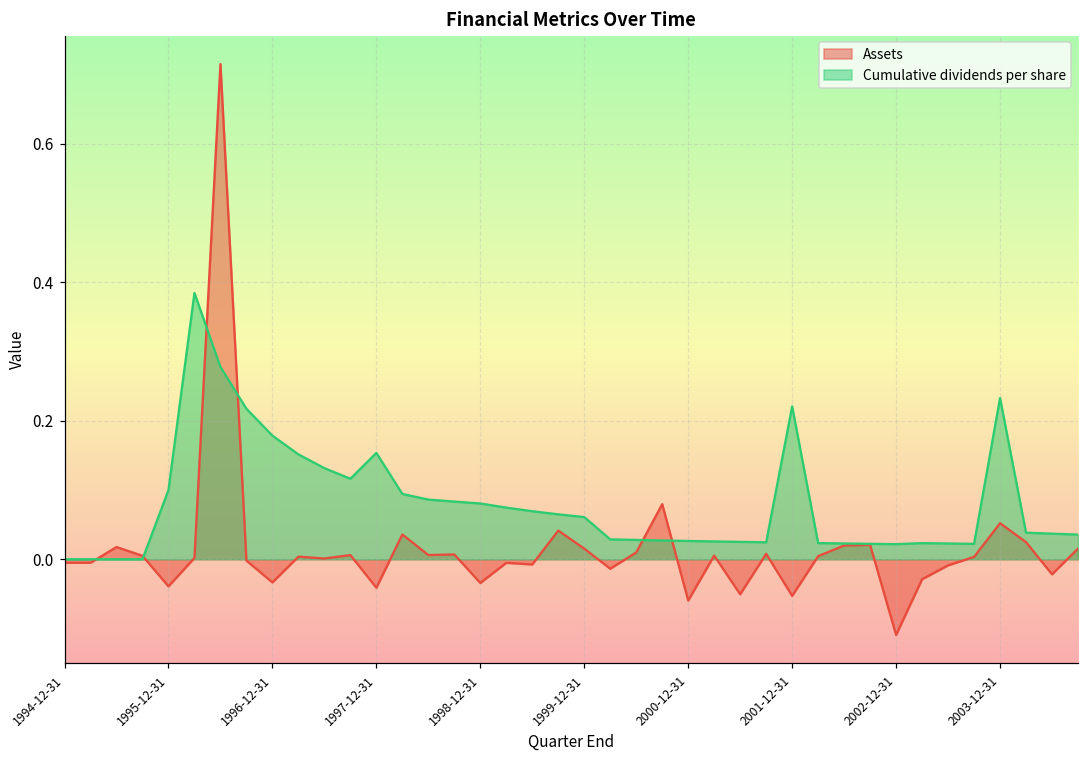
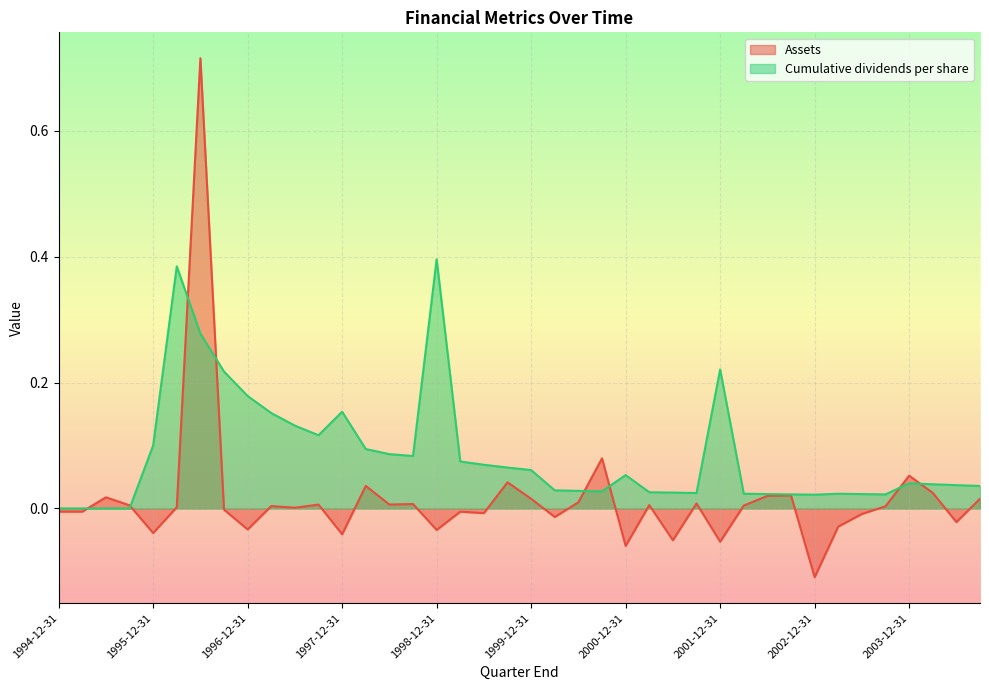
  {
    "Cumulative dividends per share": {
      "1995-12-31": 0.10,
      "1996-12-31": 0.18,
      "1997-12-31": 0.15,
-     "1998-12-31": 0.08,
+     "1998-12-31": 0.40,
      "1999-12-31": 0.06,
-     "2000-12-31": 0.03,
+     "2000-12-31": 0.05,
      "2001-12-31": 0.22,
      "2002-12-31": 0.02,
-     "2003-12-31": 0.23
+     "2003-12-31": 0.04
    }
  }
